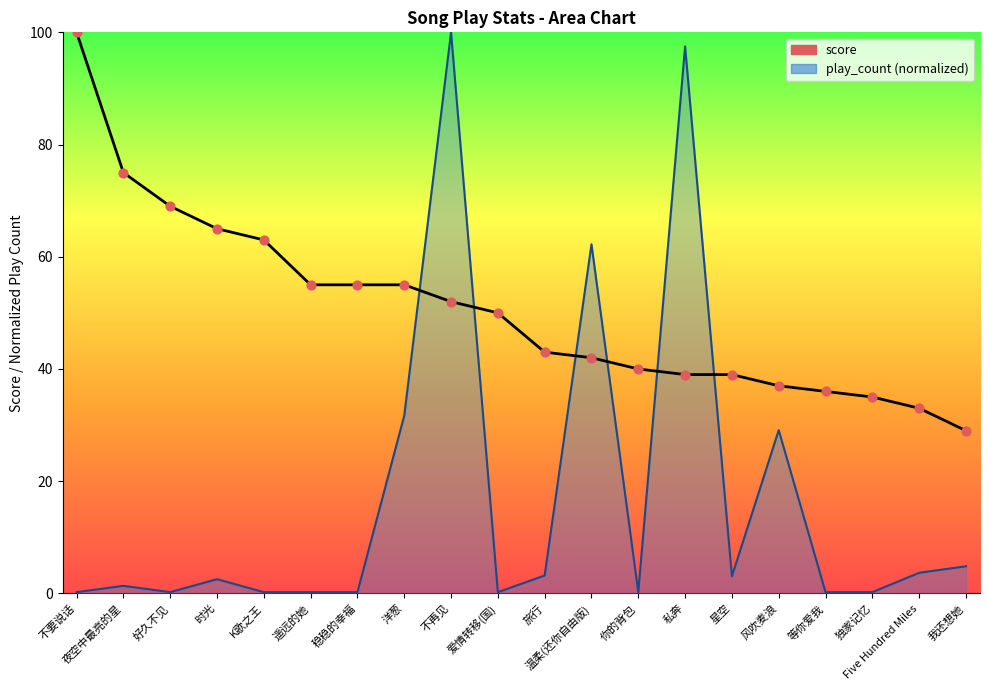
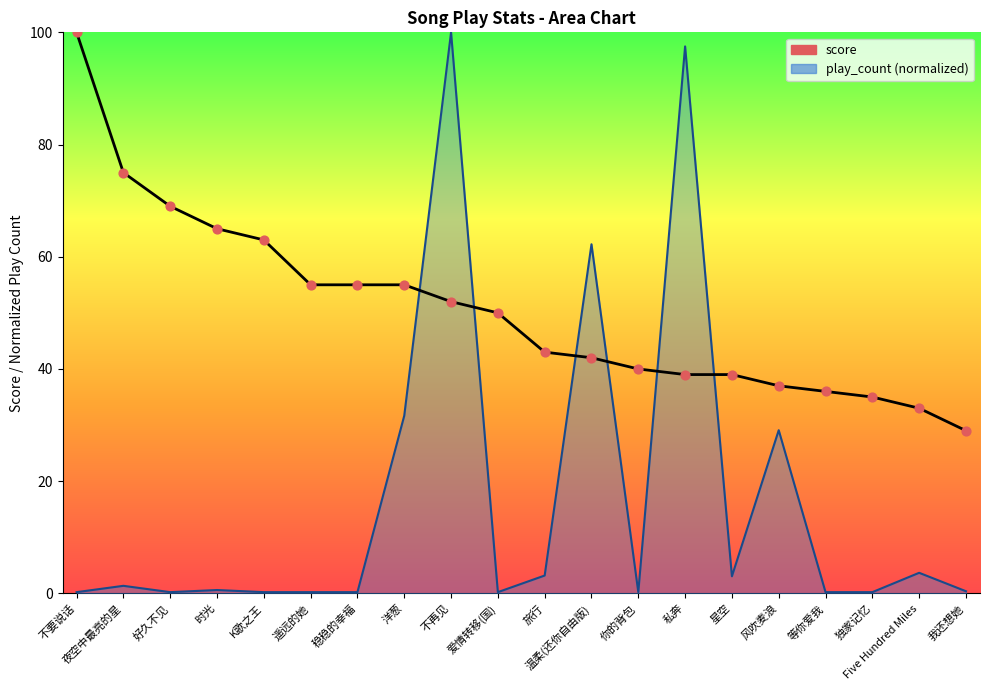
  {
    "play_count (normalized)": {
      "不要说话": 0,
      "夜空中最亮的星": 1,
      "好久不见": 0,
-     "时光": 3,
+     "时光": 1,
      "K歌之王": 0,
      "遥远的她": 0,
      "稳稳的幸福": 0,
      "洋葱": 32,
      "爱情转移(国)": 0,
      "旅行": 3,
      "温柔(还你自由版)": 62,
      "你的背包": 0,
      "私奔": 97,
      "星空": 3,
      "风吹麦浪": 29,
      "等你爱我": 0,
      "独家记忆": 0,
      "Five Hundred Miles": 4,
-     "我还想她": 5
+     "我还想她": 0
    }
  }
